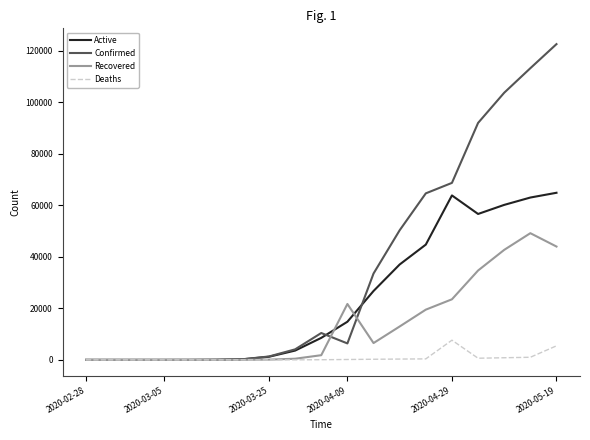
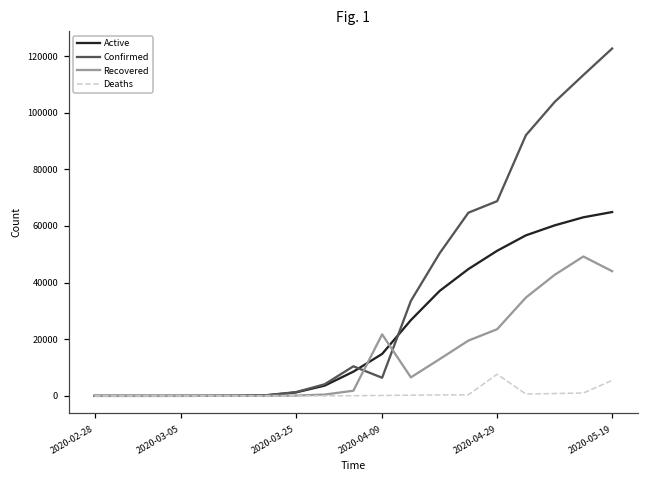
  {
    "Active": {
      "2020-04-09": 15000,
-     "2020-04-29": 64000,
+     "2020-04-29": 51000,
      "2020-05-19": 65000
    },
    "Confirmed": {
      "2020-04-09": 6000,
      "2020-04-29": 69000,
      "2020-05-19": 123000
    },
    "Recovered": {
      "2020-04-09": 22000,
      "2020-04-29": 24000,
      "2020-05-19": 44000
    },
    "Deaths": {
      "2020-04-09": 0,
      "2020-04-29": 8000,
      "2020-05-19": 5000
    }
  }
